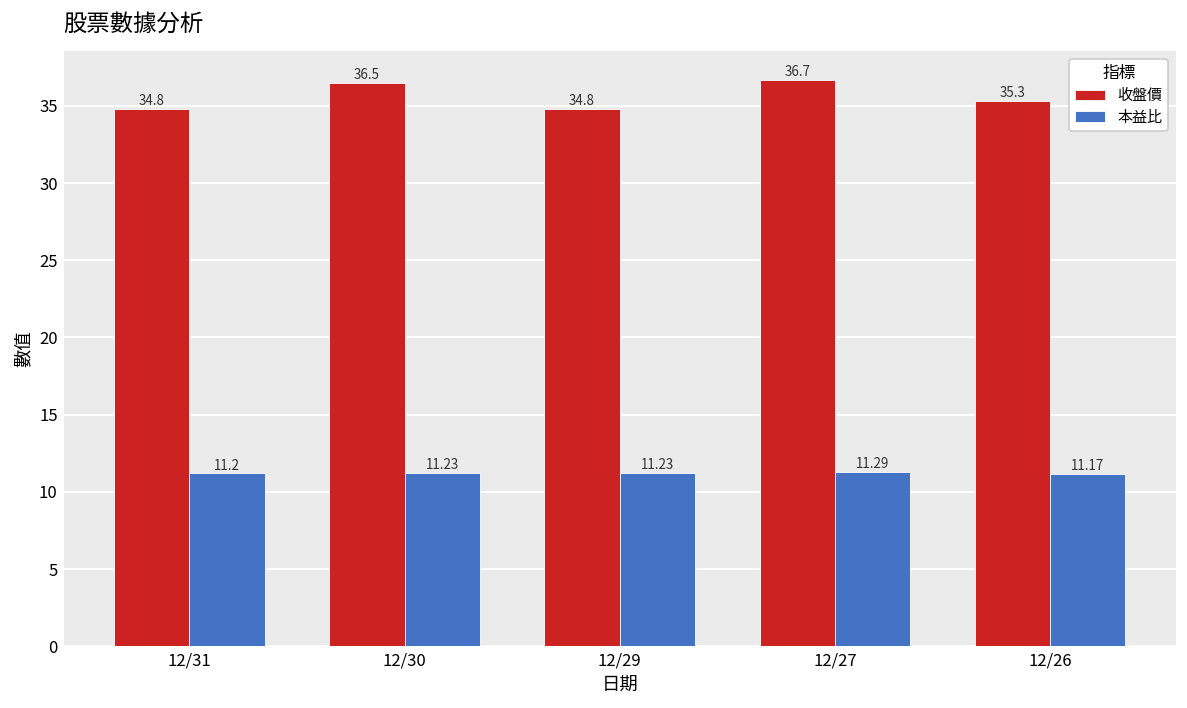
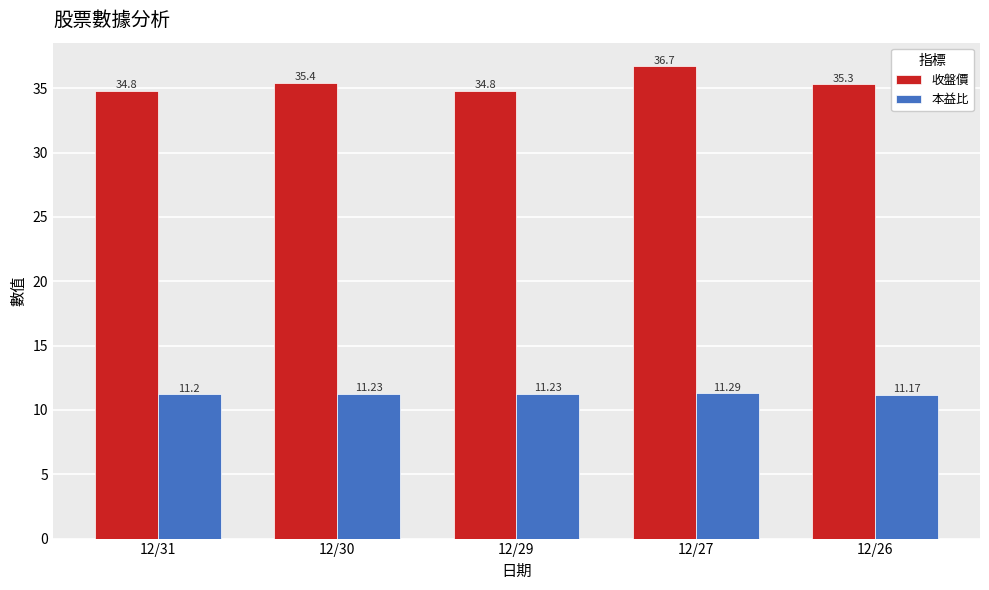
  {
    "收盤價": {
      "12/31": 34.8,
-     "12/30": 36.5,
+     "12/30": 35.4,
      "12/29": 34.8,
      "12/27": 36.7,
      "12/26": 35.3
    },
    "本益比": {
      "12/31": 11.2,
      "12/30": 11.23,
      "12/29": 11.23,
      "12/27": 11.29,
      "12/26": 11.17
    }
  }
